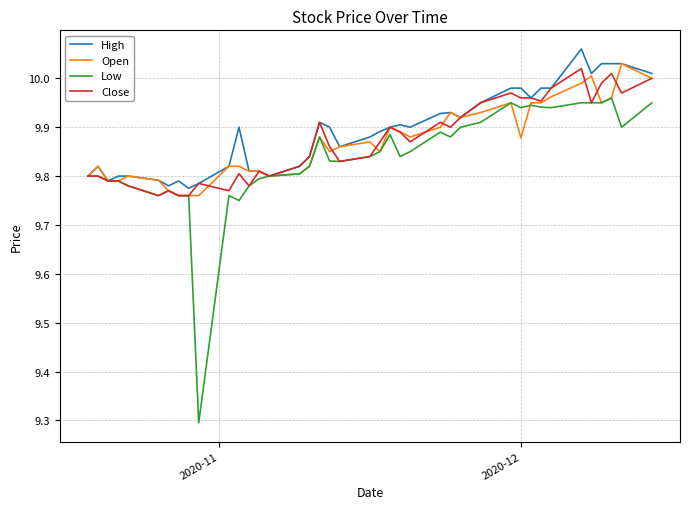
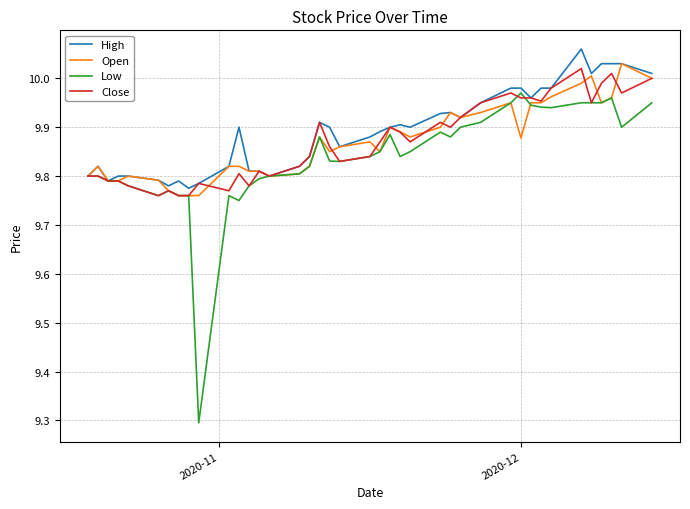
  {
    "High": {
      "2020-12": 9.98
    },
    "Open": {
      "2020-12": 9.88
    },
    "Low": {
-     "2020-12": 9.94
+     "2020-12": 9.97
    },
    "Close": {
      "2020-12": 9.96
    }
  }
